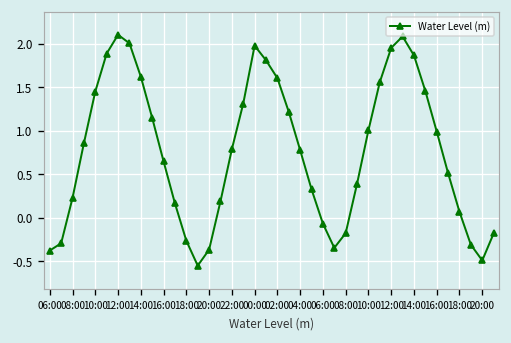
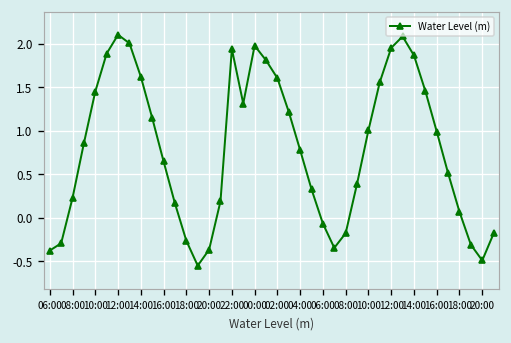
  {
-   "22:00": 0.8,
+   "22:00": 1.9,
    "00:00": 2.0,
    "02:00": 1.6,
    "04:00": 0.8
  }
